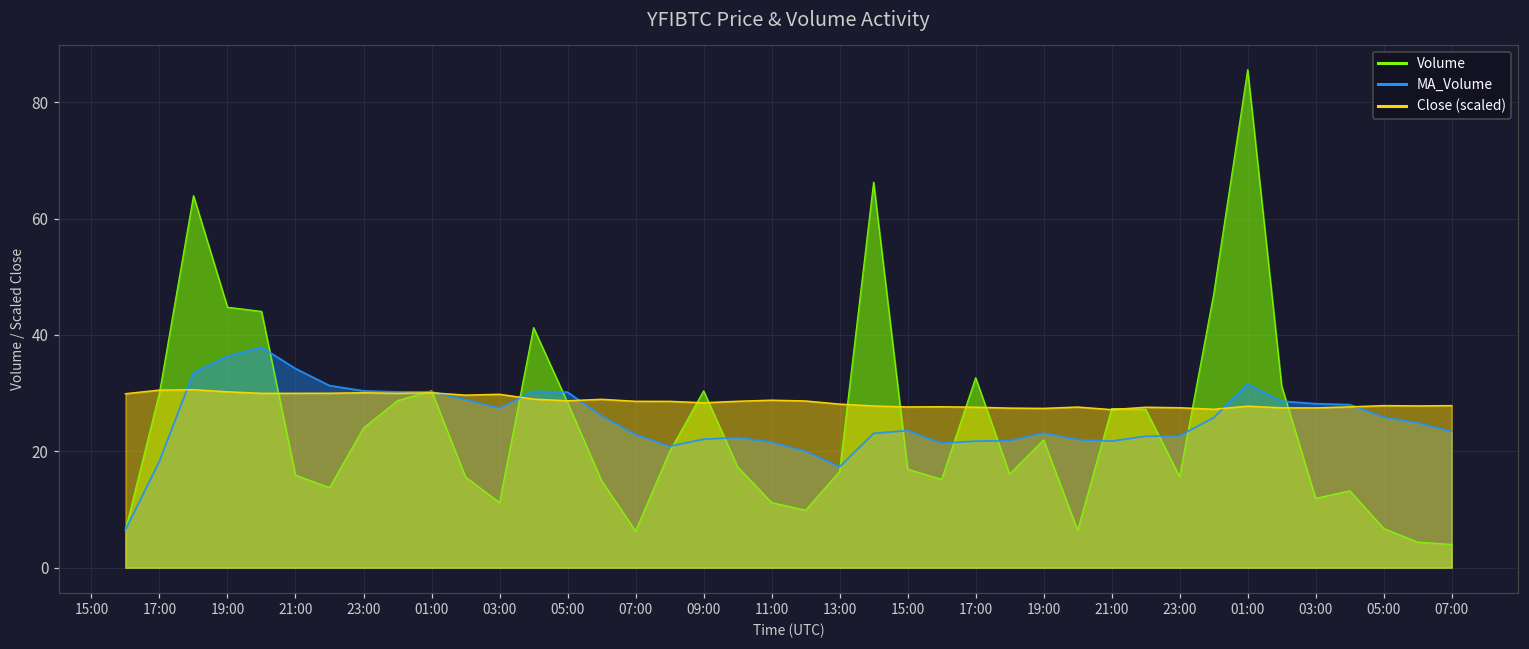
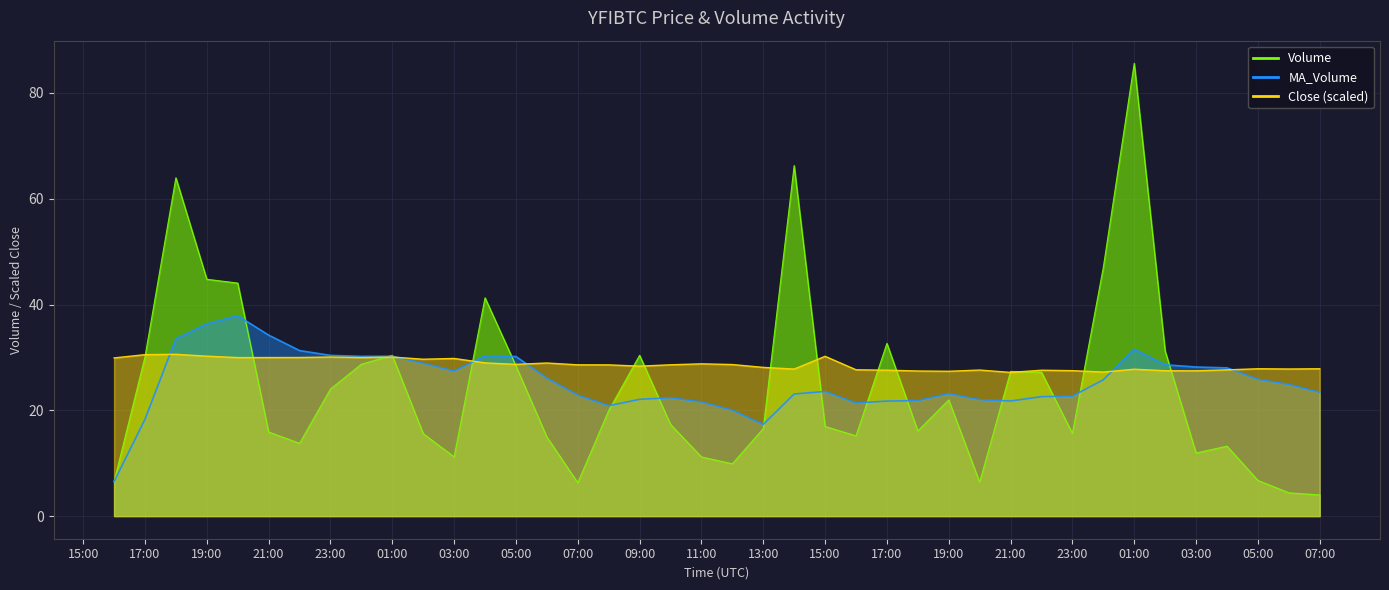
  {
    "Volume": {
      "09:00": 30,
      "11:00": 11,
      "13:00": 17,
      "15:00": 17
    },
    "MA_Volume": {
      "09:00": 22,
      "11:00": 22,
      "13:00": 17,
      "15:00": 24
    },
    "Close (scaled)": {
      "09:00": 28,
      "11:00": 29,
      "13:00": 28,
-     "15:00": 28
+     "15:00": 30
    }
  }
